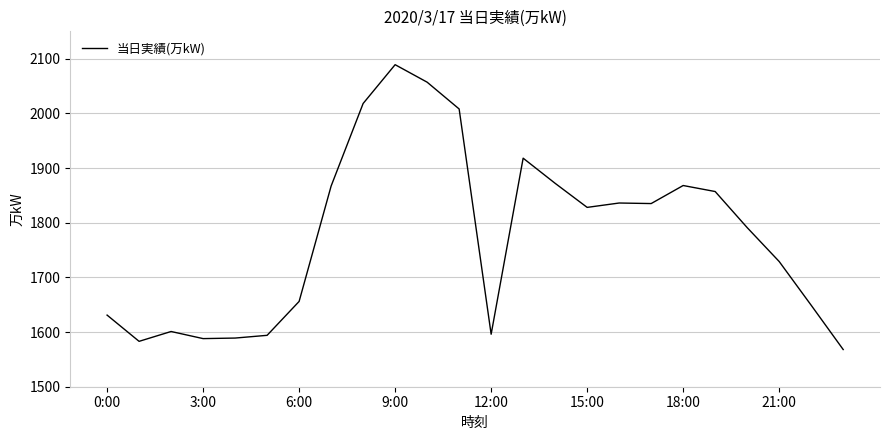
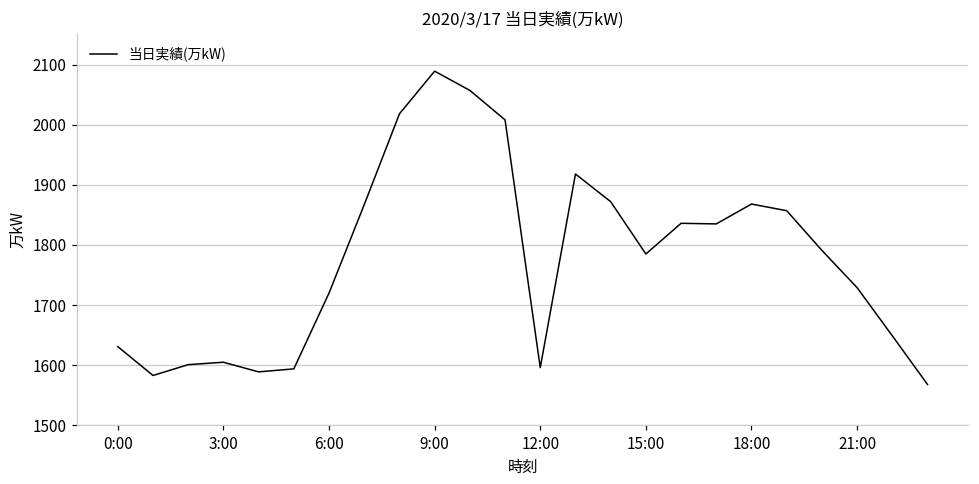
  {
    "0:00": 1630,
-   "3:00": 1590,
-   "6:00": 1660,
+   "3:00": 1610,
+   "6:00": 1720,
    "9:00": 2090,
    "12:00": 1600,
-   "15:00": 1830,
+   "15:00": 1790,
    "18:00": 1870,
    "21:00": 1730
  }
